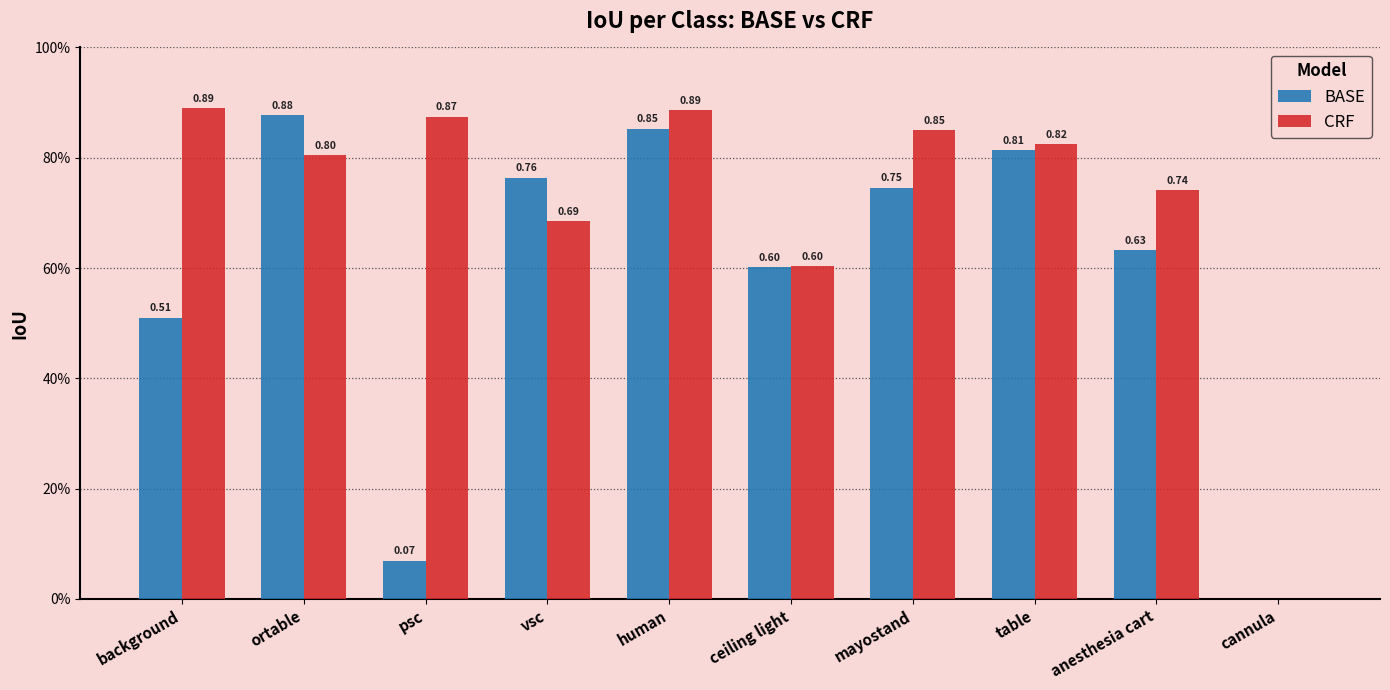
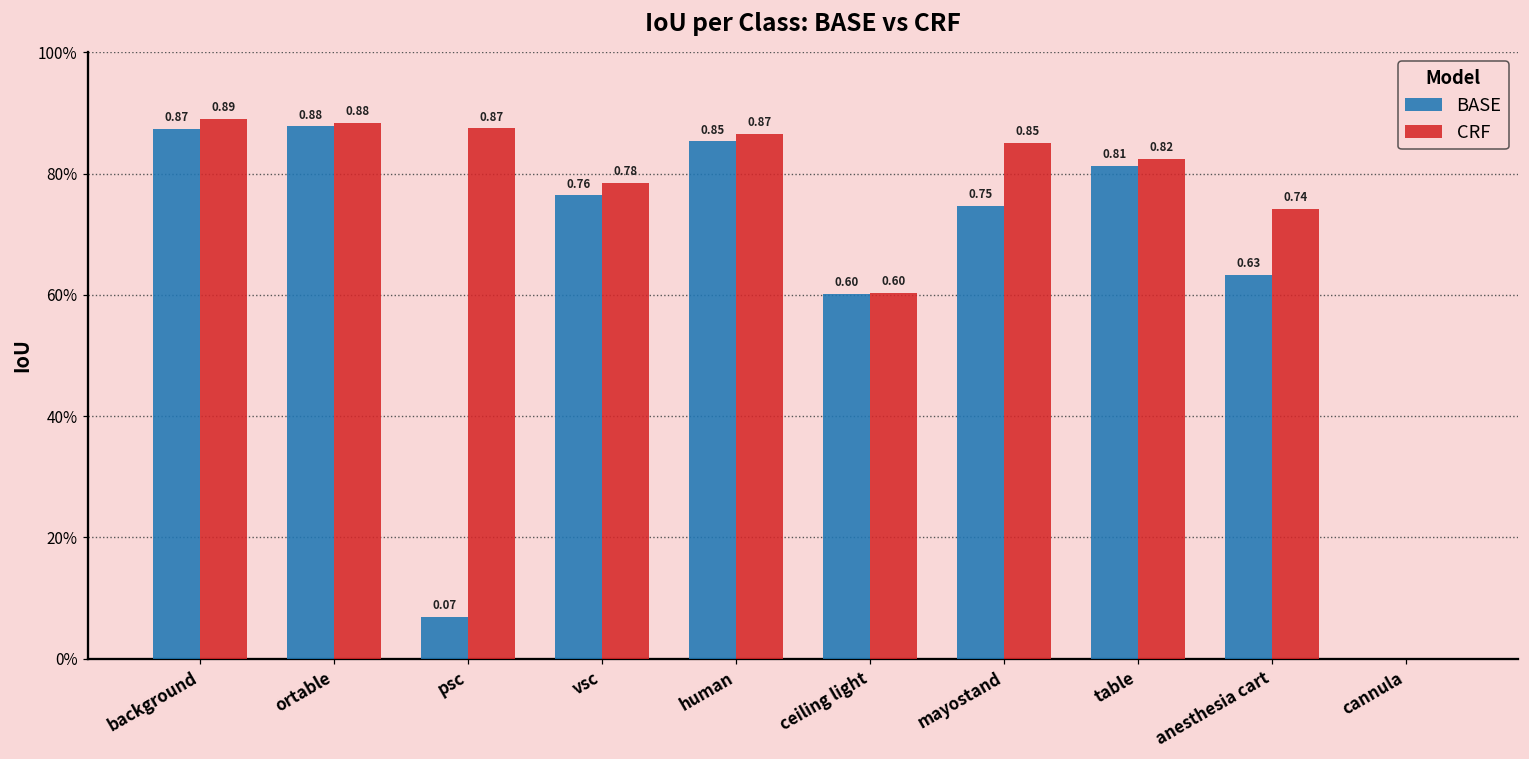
  {
    "BASE": {
-     "background": 0.51,
+     "background": 0.87,
      "ortable": 0.88,
      "psc": 0.07,
      "vsc": 0.76,
      "human": 0.85,
      "ceiling light": 0.60,
      "mayostand": 0.75,
      "table": 0.81,
      "anesthesia cart": 0.63
    },
    "CRF": {
      "background": 0.89,
-     "ortable": 0.80,
+     "ortable": 0.88,
      "psc": 0.87,
-     "vsc": 0.69,
-     "human": 0.89,
+     "vsc": 0.78,
+     "human": 0.87,
      "ceiling light": 0.60,
      "mayostand": 0.85,
      "table": 0.82,
      "anesthesia cart": 0.74
    }
  }
